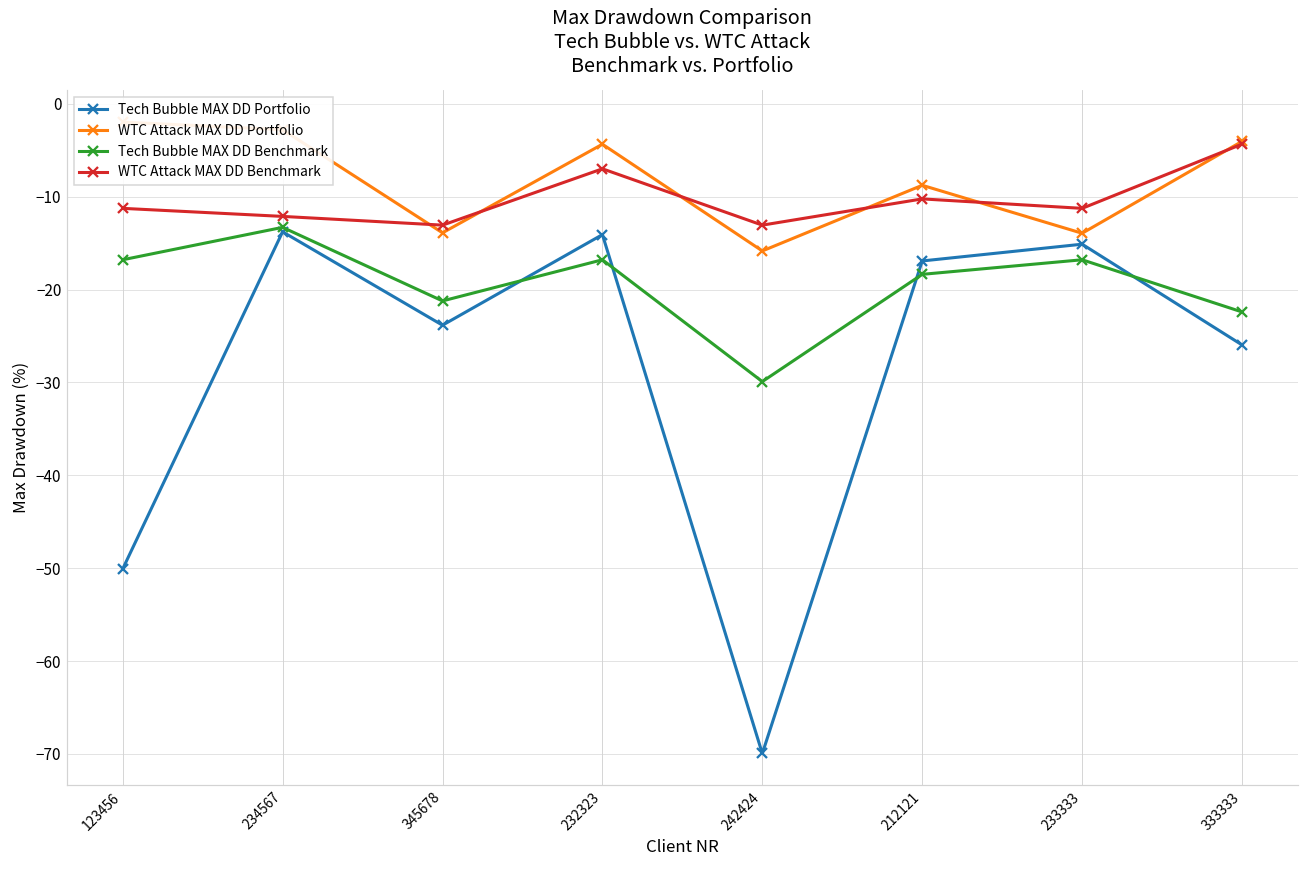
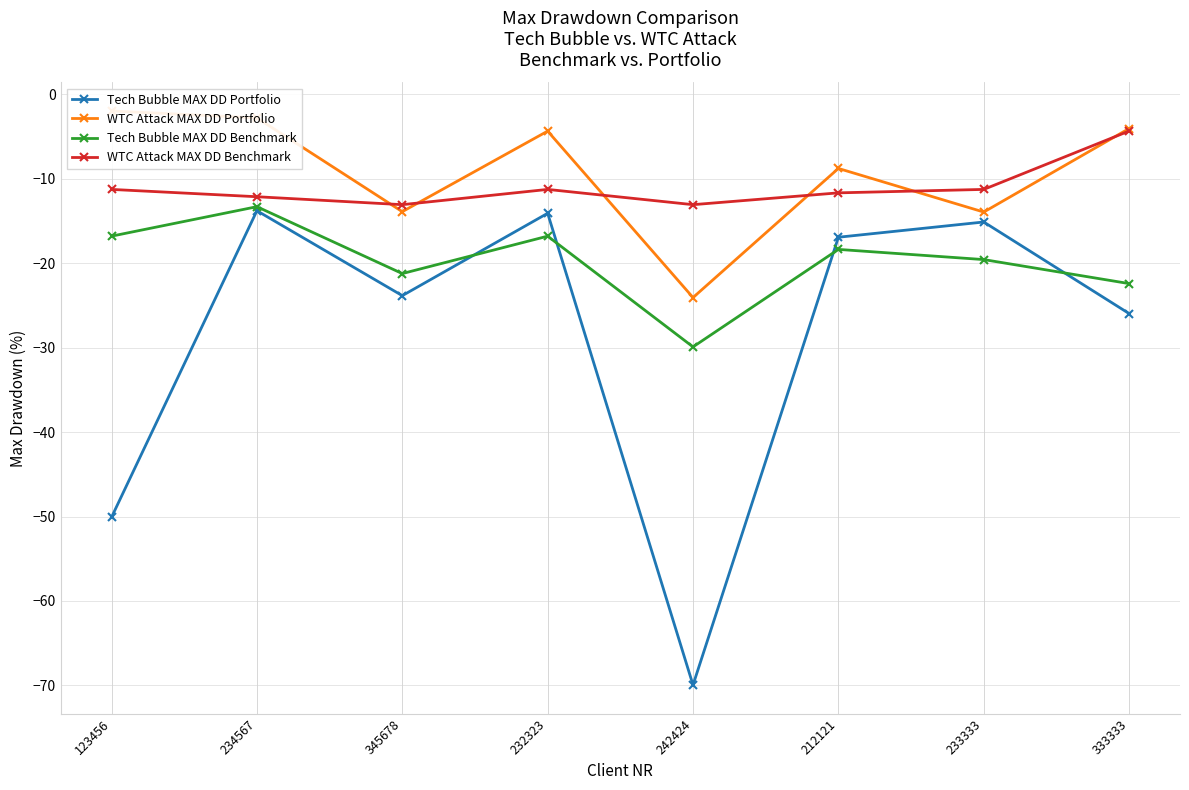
  {
    "Tech Bubble MAX DD Portfolio": {
      "123456": -50,
      "234567": -14,
      "345678": -24,
      "232323": -14,
      "242424": -70,
      "212121": -17,
      "233333": -15,
      "333333": -26
    },
    "WTC Attack MAX DD Portfolio": {
      "345678": -14,
      "232323": -4,
-     "242424": -16,
+     "242424": -24,
      "212121": -9,
      "233333": -14
    },
    "Tech Bubble MAX DD Benchmark": {
      "123456": -17,
      "234567": -13,
      "345678": -21,
      "232323": -17,
      "242424": -30,
      "212121": -18,
-     "233333": -17,
+     "233333": -20,
      "333333": -22
    },
    "WTC Attack MAX DD Benchmark": {
      "123456": -11,
      "234567": -12,
      "345678": -13,
-     "232323": -7,
+     "232323": -11,
      "242424": -13,
-     "212121": -10,
+     "212121": -12,
      "233333": -11
    }
  }
